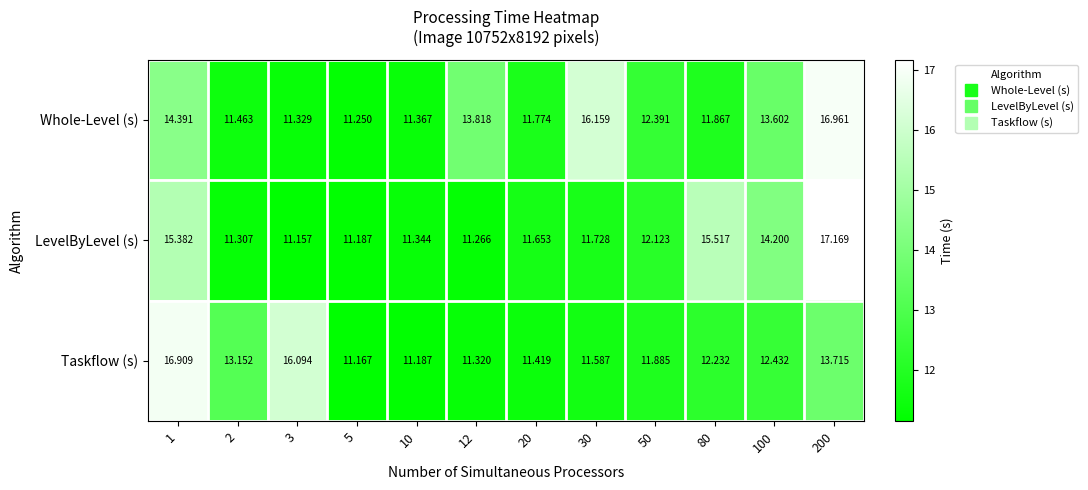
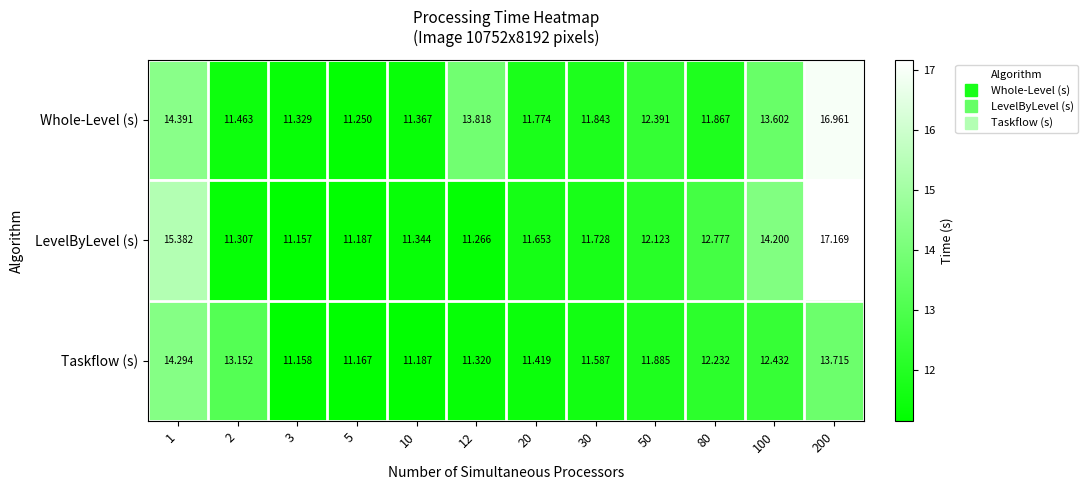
  {
    "Whole-Level (s)": {
      "1": 14.391,
      "2": 11.463,
      "3": 11.329,
      "5": 11.250,
      "10": 11.367,
      "12": 13.818,
      "20": 11.774,
-     "30": 16.159,
+     "30": 11.843,
      "50": 12.391,
      "80": 11.867,
      "100": 13.602,
      "200": 16.961
    },
    "LevelByLevel (s)": {
      "1": 15.382,
      "2": 11.307,
      "3": 11.157,
      "5": 11.187,
      "10": 11.344,
      "12": 11.266,
      "20": 11.653,
      "30": 11.728,
      "50": 12.123,
-     "80": 15.517,
+     "80": 12.777,
      "100": 14.200,
      "200": 17.169
    },
    "Taskflow (s)": {
-     "1": 16.909,
+     "1": 14.294,
      "2": 13.152,
-     "3": 16.094,
+     "3": 11.158,
      "5": 11.167,
      "10": 11.187,
      "12": 11.320,
      "20": 11.419,
      "30": 11.587,
      "50": 11.885,
      "80": 12.232,
      "100": 12.432,
      "200": 13.715
    }
  }
